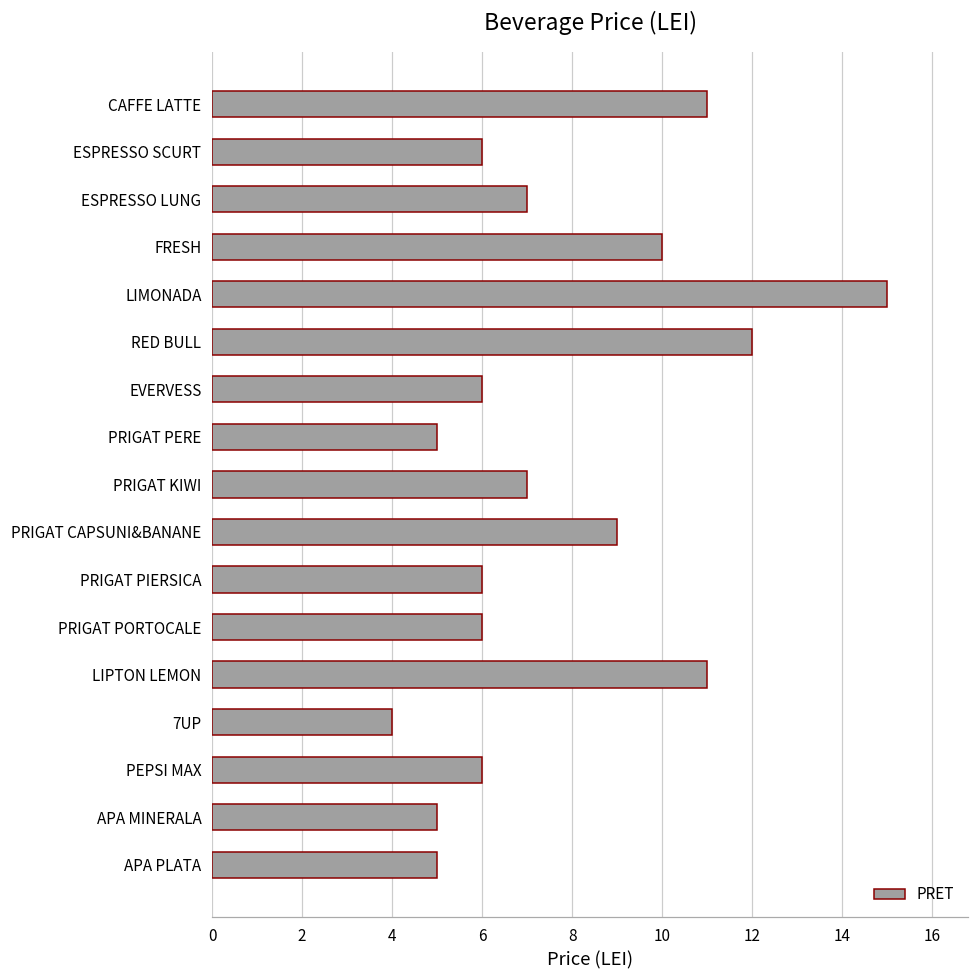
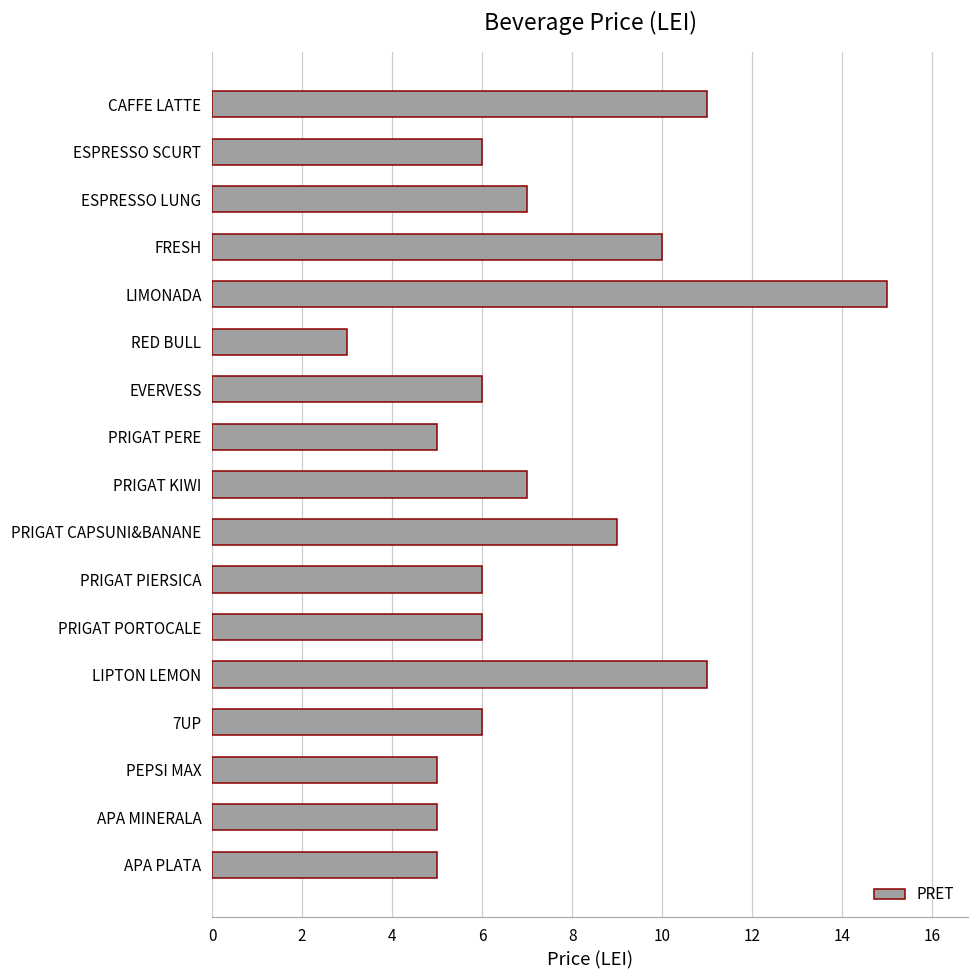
  {
    "CAFFE LATTE": 11,
    "ESPRESSO SCURT": 6,
    "ESPRESSO LUNG": 7,
    "FRESH": 10,
    "LIMONADA": 15,
-   "RED BULL": 12,
+   "RED BULL": 3,
    "EVERVESS": 6,
    "PRIGAT PERE": 5,
    "PRIGAT KIWI": 7,
    "PRIGAT CAPSUNI&BANANE": 9,
    "PRIGAT PIERSICA": 6,
    "PRIGAT PORTOCALE": 6,
    "LIPTON LEMON": 11,
-   "7UP": 4,
-   "PEPSI MAX": 6,
+   "7UP": 6,
+   "PEPSI MAX": 5,
    "APA MINERALA": 5,
    "APA PLATA": 5
  }
